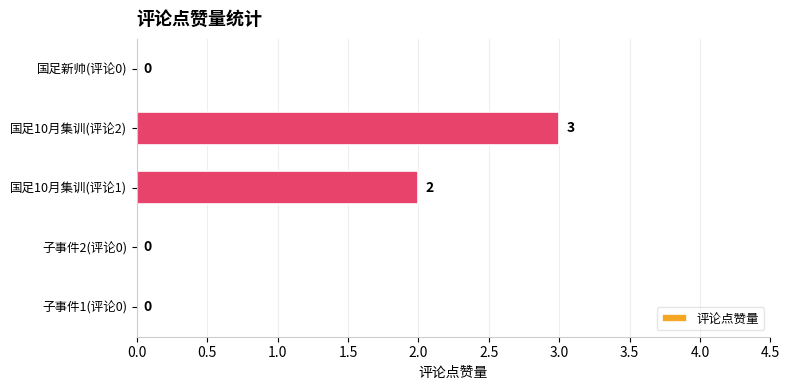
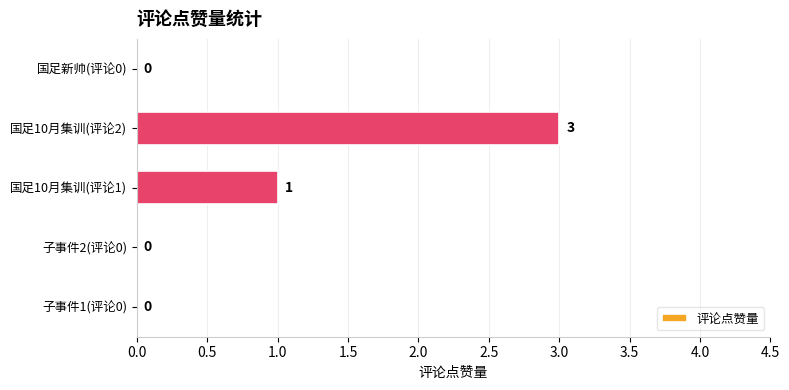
  {
    "国足新帅(评论0)": 0,
    "国足10月集训(评论2)": 3,
-   "国足10月集训(评论1)": 2,
+   "国足10月集训(评论1)": 1,
    "子事件2(评论0)": 0,
    "子事件1(评论0)": 0
  }
